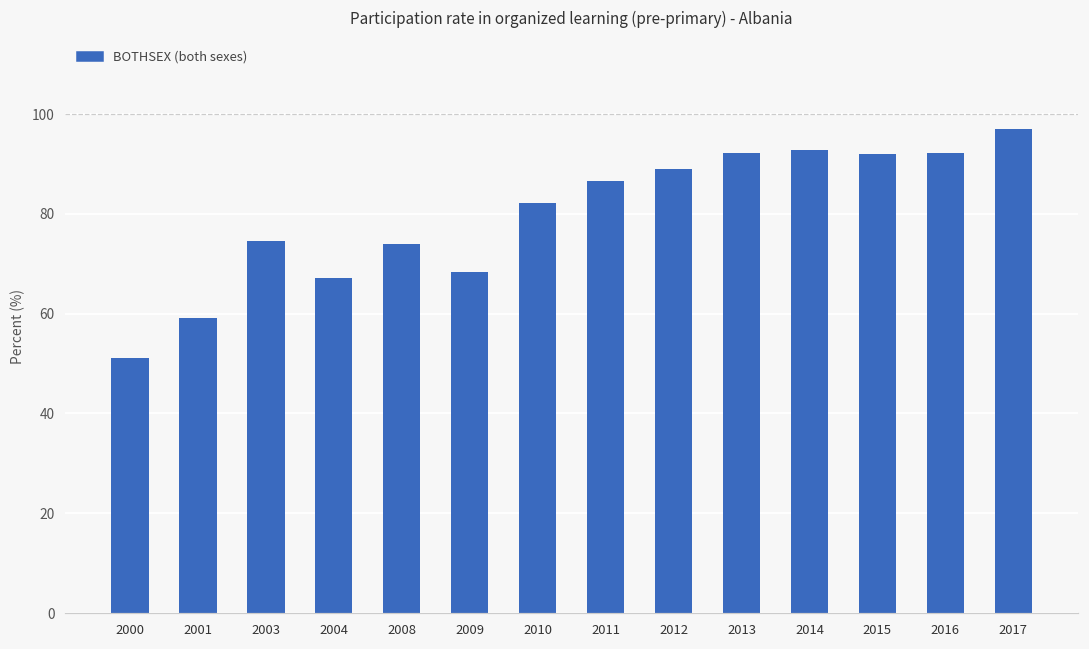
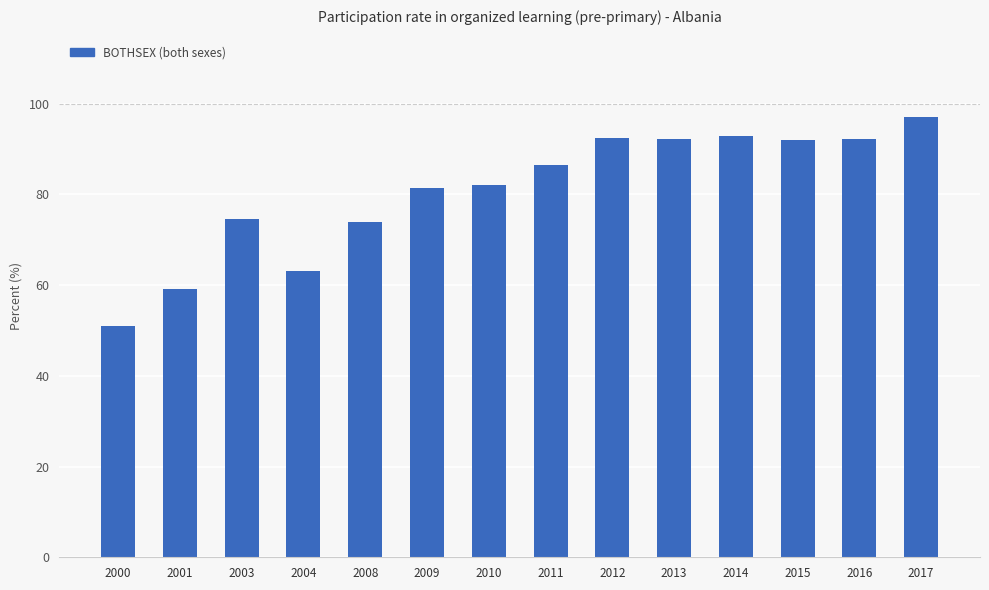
  {
    "2000": 51,
    "2001": 59,
    "2003": 75,
-   "2004": 67,
+   "2004": 63,
    "2008": 74,
-   "2009": 68,
+   "2009": 81,
    "2010": 82,
    "2011": 87,
-   "2012": 89,
+   "2012": 92,
    "2013": 92,
    "2014": 93,
    "2015": 92,
    "2016": 92,
    "2017": 97
  }
